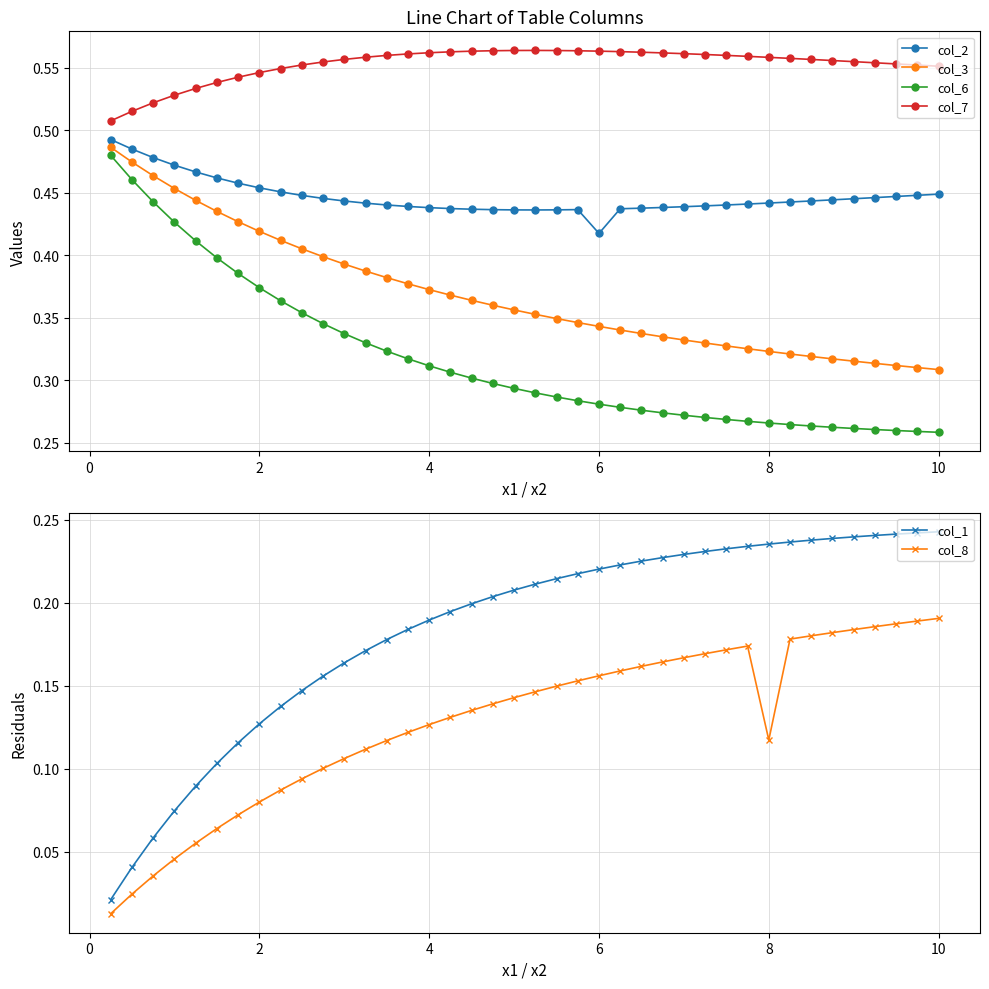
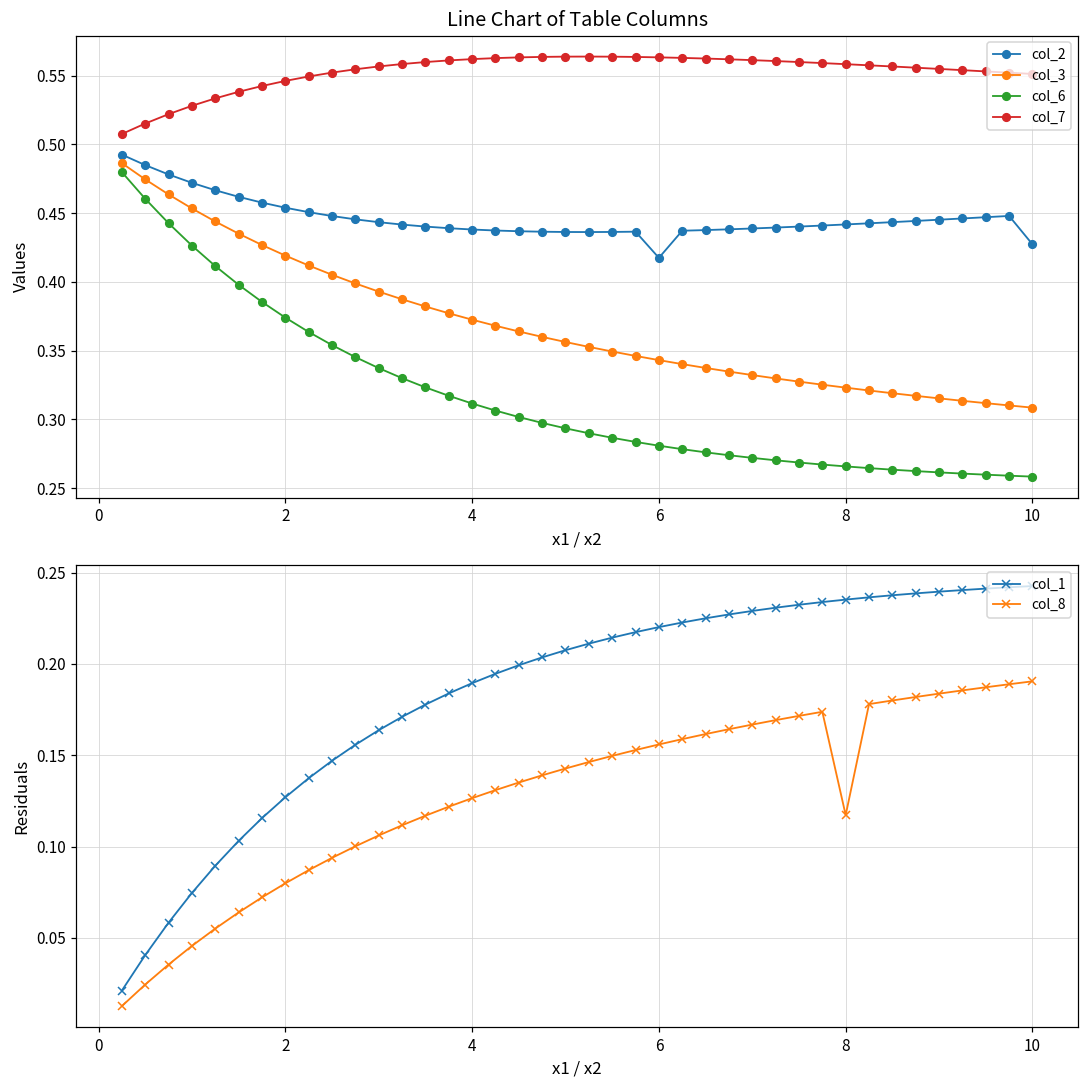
  {
    "Line Chart of Table Columns": {
      "col_2": {
        "2": 0.454,
        "4": 0.438,
        "6": 0.417,
        "8": 0.442,
-       "10": 0.449
+       "10": 0.427
      },
      "col_3": {
        "2": 0.419,
        "4": 0.372,
        "6": 0.343,
        "8": 0.323,
        "10": 0.308
      },
      "col_6": {
        "2": 0.374,
        "4": 0.312,
        "6": 0.281,
        "8": 0.266,
        "10": 0.258
      },
      "col_7": {
        "2": 0.546,
        "4": 0.562,
        "6": 0.563,
        "8": 0.558
      }
    }
  }
